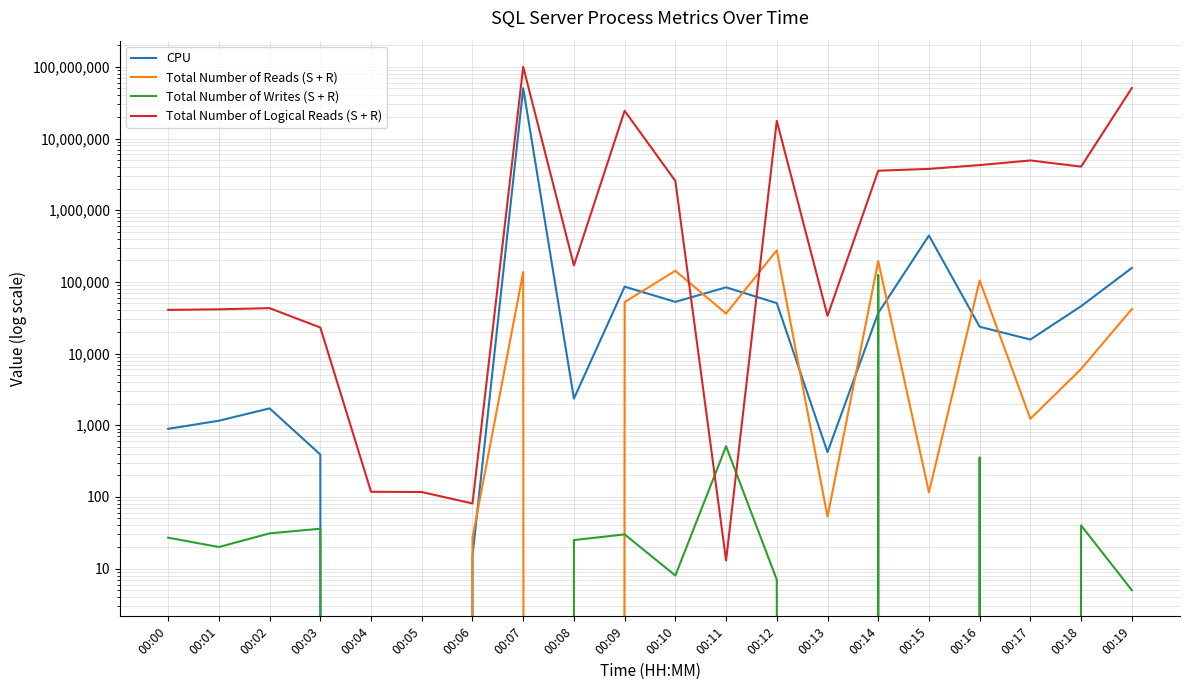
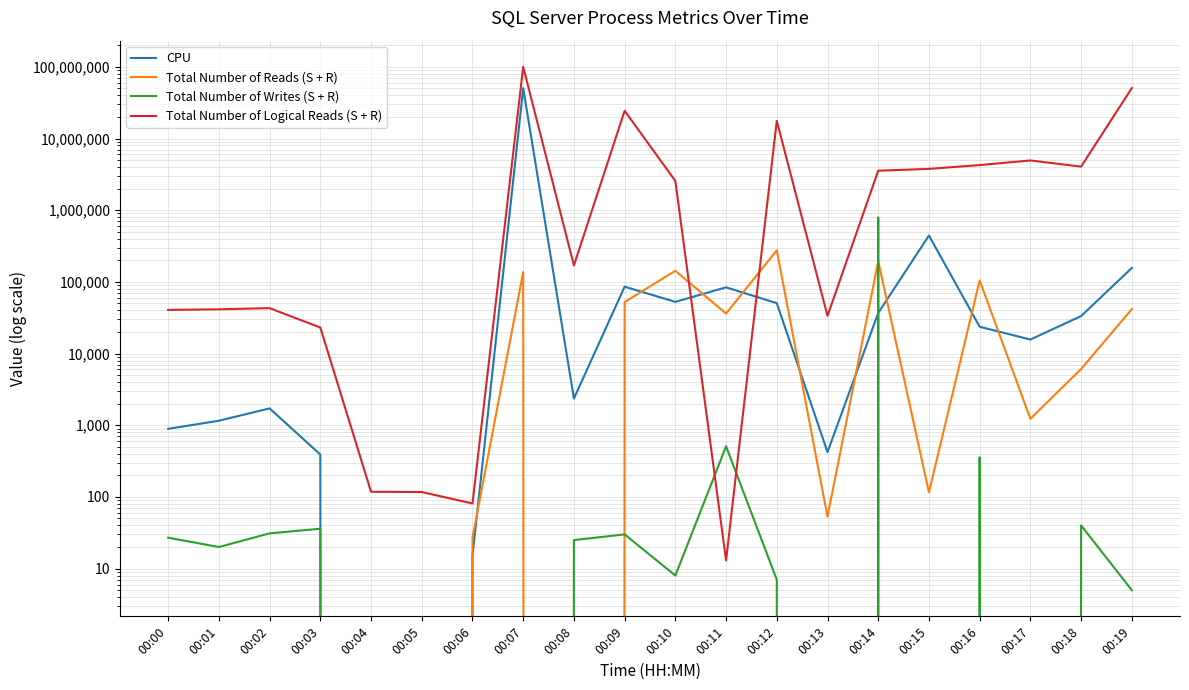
  {
    "CPU": {
      "00:00": "900",
      "00:01": "1,200",
      "00:02": "1,700",
      "00:03": "400",
      "00:06": "15",
      "00:07": "50,000,000",
      "00:08": "2,400",
      "00:09": "90,000",
      "00:10": "50,000",
      "00:11": "80,000",
      "00:12": "50,000",
      "00:13": "400",
      "00:14": "40,000",
      "00:15": "400,000",
      "00:16": "24,000",
      "00:17": "16,000",
-     "00:18": "50,000",
+     "00:18": "30,000",
      "00:19": "160,000"
    },
    "Total Number of Reads (S + R)": {
      "00:06": "27",
      "00:07": "140,000",
      "00:09": "50,000",
      "00:10": "140,000",
      "00:11": "40,000",
      "00:12": "280,000",
      "00:13": "50",
      "00:14": "190,000",
      "00:15": "120",
      "00:16": "100,000",
      "00:17": "1,200",
      "00:18": "6,000",
      "00:19": "40,000"
    },
    "Total Number of Writes (S + R)": {
      "00:00": "27",
      "00:01": "20",
      "00:02": "31",
      "00:03": "40",
      "00:08": "25",
      "00:09": "30",
      "00:10": "8",
      "00:11": "500",
      "00:12": "7",
-     "00:14": "130,000",
+     "00:14": "800,000",
      "00:16": "400",
      "00:18": "40",
      "00:19": "5"
    },
    "Total Number of Logical Reads (S + R)": {
      "00:00": "40,000",
      "00:01": "40,000",
      "00:02": "40,000",
      "00:03": "23,000",
      "00:04": "120",
      "00:05": "120",
      "00:06": "80",
      "00:07": "100,000,000",
      "00:08": "170,000",
      "00:09": "24,000,000",
      "00:10": "2,600,000",
      "00:11": "13",
      "00:12": "18,000,000",
      "00:13": "30,000",
      "00:14": "4,000,000",
      "00:15": "4,000,000",
      "00:16": "4,000,000",
      "00:17": "5,000,000",
      "00:18": "4,000,000",
      "00:19": "50,000,000"
    }
  }
